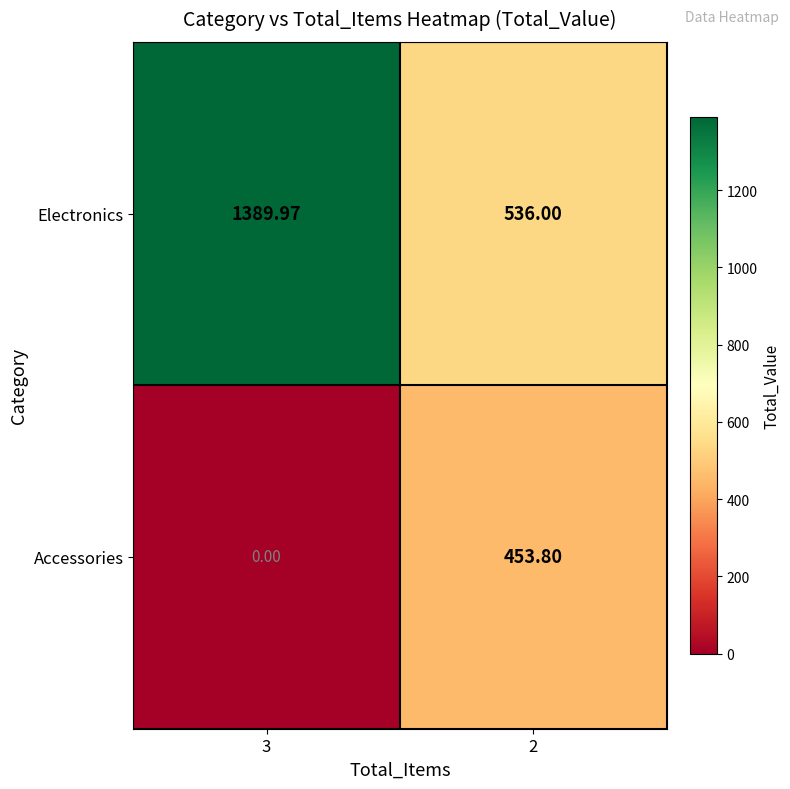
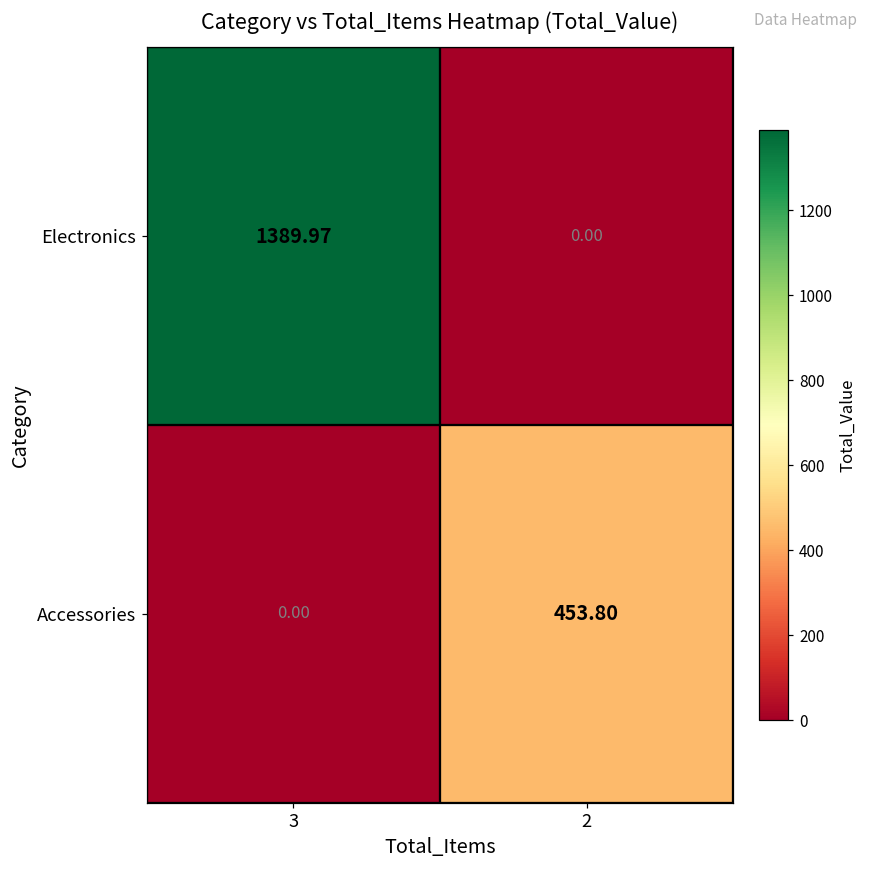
  {
    "Electronics": {
      "3": 1389.97,
-     "2": 536.00
+     "2": 0.00
    },
    "Accessories": {
      "3": 0.00,
      "2": 453.80
    }
  }
